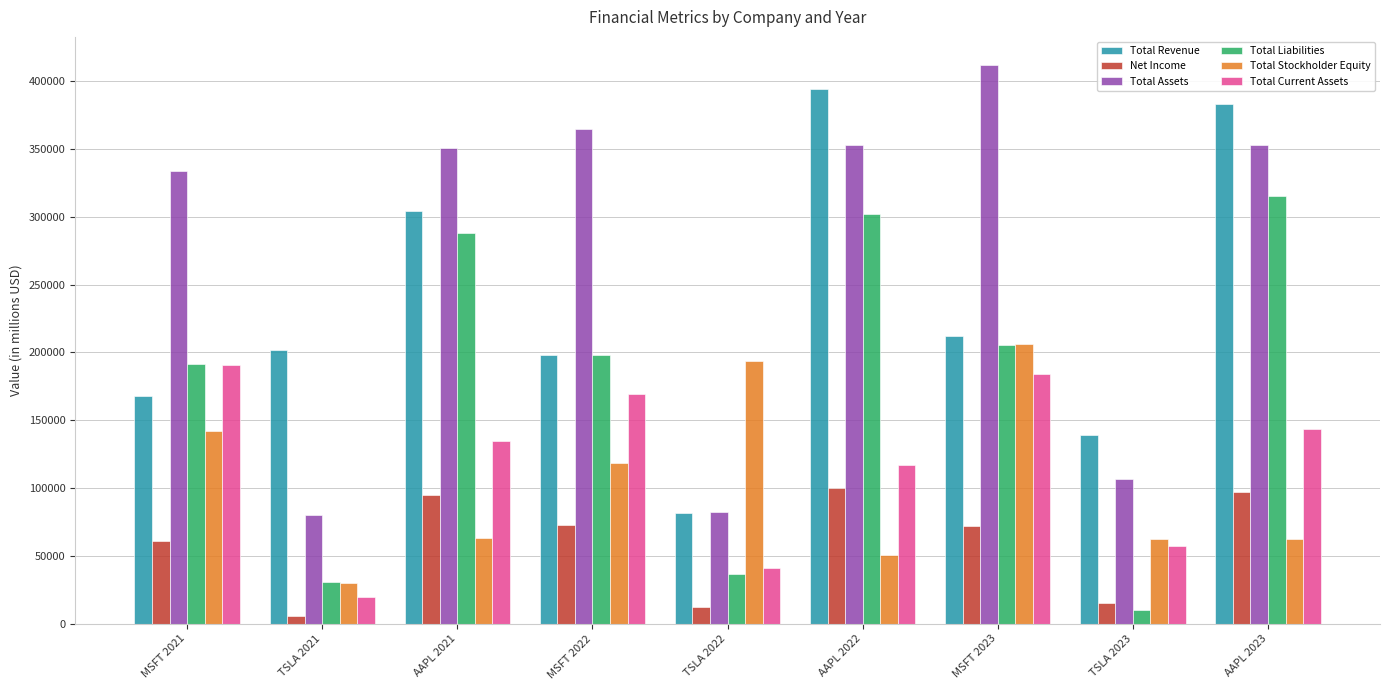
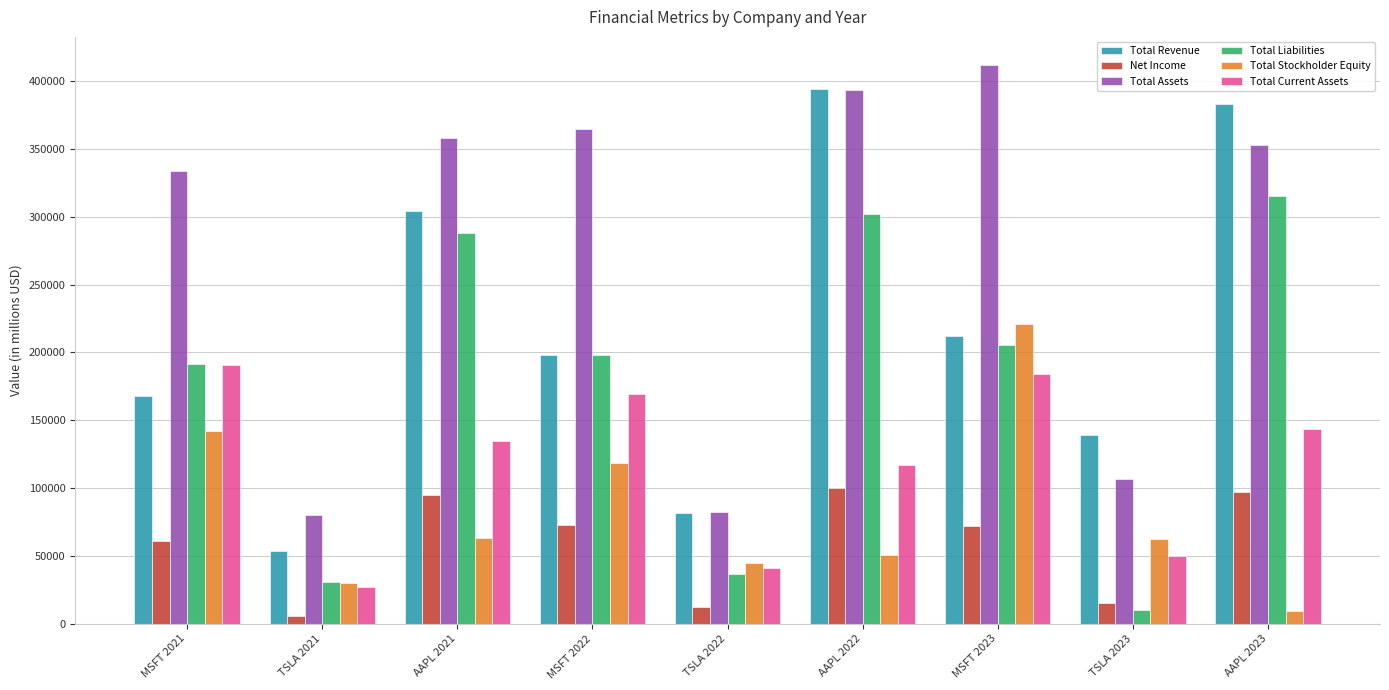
  {
    "Total Revenue": {
      "MSFT 2021": 168000,
-     "TSLA 2021": 202000,
+     "TSLA 2021": 54000,
      "AAPL 2021": 305000,
      "MSFT 2022": 198000,
      "TSLA 2022": 81000,
      "AAPL 2022": 394000,
      "MSFT 2023": 212000,
      "TSLA 2023": 139000,
      "AAPL 2023": 383000
    },
    "Net Income": {
      "MSFT 2021": 61000,
      "TSLA 2021": 6000,
      "AAPL 2021": 95000,
      "MSFT 2022": 73000,
      "TSLA 2022": 13000,
      "AAPL 2022": 100000,
      "MSFT 2023": 72000,
      "TSLA 2023": 15000,
      "AAPL 2023": 97000
    },
    "Total Assets": {
      "MSFT 2021": 334000,
      "TSLA 2021": 80000,
-     "AAPL 2021": 351000,
+     "AAPL 2021": 358000,
      "MSFT 2022": 365000,
      "TSLA 2022": 82000,
-     "AAPL 2022": 353000,
+     "AAPL 2022": 394000,
      "MSFT 2023": 412000,
      "TSLA 2023": 107000,
      "AAPL 2023": 353000
    },
    "Total Liabilities": {
      "MSFT 2021": 192000,
      "TSLA 2021": 31000,
      "AAPL 2021": 288000,
      "MSFT 2022": 198000,
      "TSLA 2022": 36000,
      "AAPL 2022": 302000,
      "MSFT 2023": 206000,
      "TSLA 2023": 10000,
      "AAPL 2023": 315000
    },
    "Total Stockholder Equity": {
      "MSFT 2021": 142000,
      "TSLA 2021": 30000,
      "AAPL 2021": 63000,
      "MSFT 2022": 118000,
-     "TSLA 2022": 193000,
+     "TSLA 2022": 45000,
      "AAPL 2022": 51000,
-     "MSFT 2023": 206000,
+     "MSFT 2023": 221000,
      "TSLA 2023": 63000,
-     "AAPL 2023": 62000
+     "AAPL 2023": 9000
    },
    "Total Current Assets": {
      "MSFT 2021": 191000,
-     "TSLA 2021": 20000,
+     "TSLA 2021": 27000,
      "AAPL 2021": 135000,
      "MSFT 2022": 170000,
      "TSLA 2022": 41000,
      "AAPL 2022": 117000,
      "MSFT 2023": 184000,
-     "TSLA 2023": 57000,
+     "TSLA 2023": 50000,
      "AAPL 2023": 144000
    }
  }
